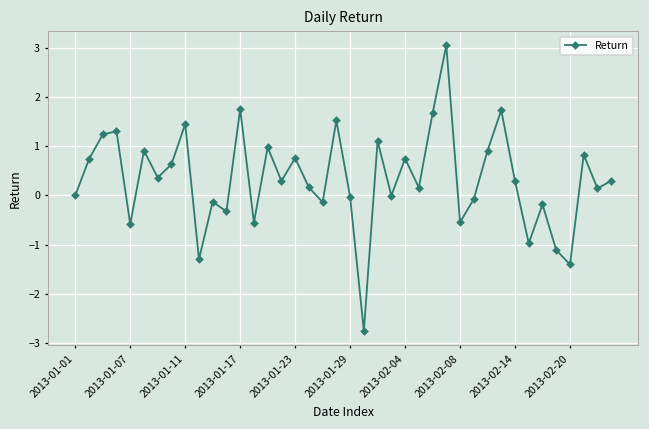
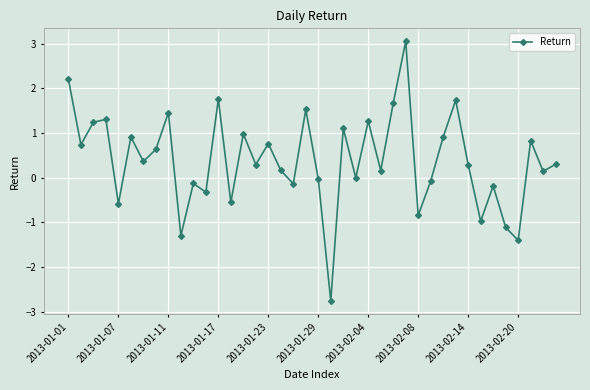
  {
-   "2013-01-01": 0.0,
+   "2013-01-01": 2.2,
    "2013-01-07": -0.6,
    "2013-01-11": 1.5,
    "2013-01-17": 1.8,
    "2013-01-23": 0.8,
    "2013-01-29": 0.0,
-   "2013-02-04": 0.8,
-   "2013-02-08": -0.5,
+   "2013-02-04": 1.3,
+   "2013-02-08": -0.8,
    "2013-02-14": 0.3,
    "2013-02-20": -1.4
  }
